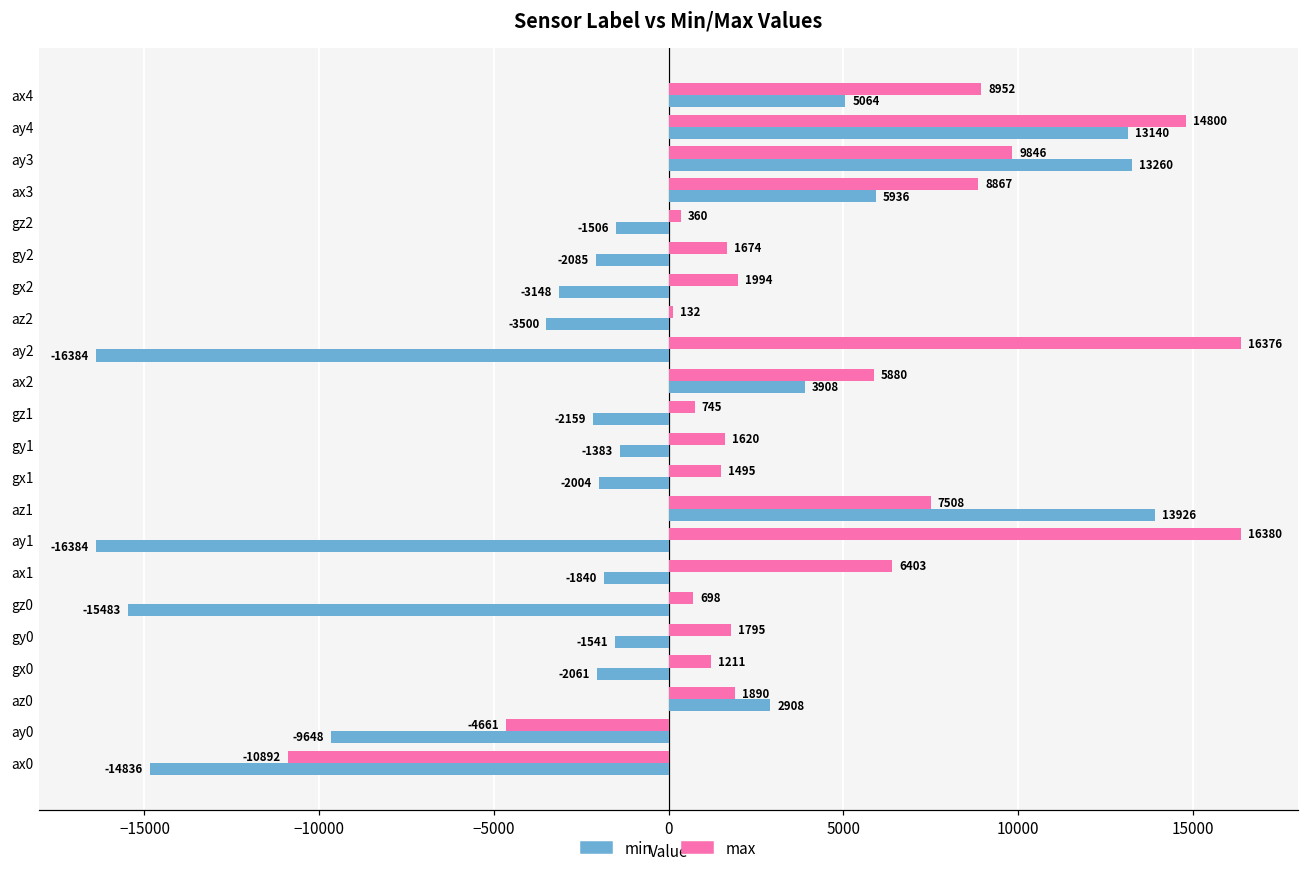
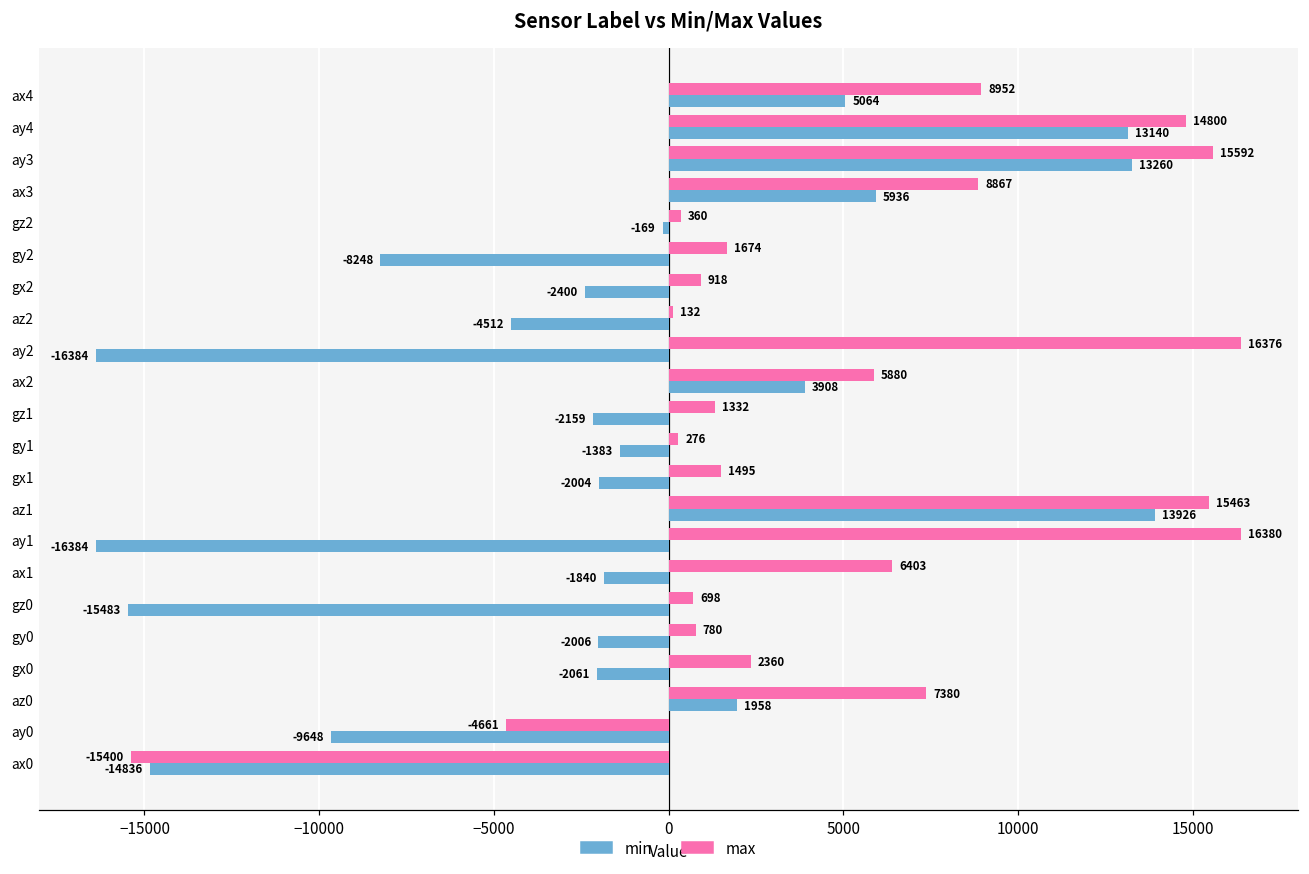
  {
    "min": {
      "ax4": 5064,
      "ay4": 13140,
      "ay3": 13260,
      "ax3": 5936,
-     "gz2": -1506,
-     "gy2": -2085,
-     "gx2": -3148,
-     "az2": -3500,
+     "gz2": -169,
+     "gy2": -8248,
+     "gx2": -2400,
+     "az2": -4512,
      "ay2": -16384,
      "ax2": 3908,
      "gz1": -2159,
      "gy1": -1383,
      "gx1": -2004,
      "az1": 13926,
      "ay1": -16384,
      "ax1": -1840,
      "gz0": -15483,
-     "gy0": -1541,
+     "gy0": -2006,
      "gx0": -2061,
-     "az0": 2908,
+     "az0": 1958,
      "ay0": -9648,
      "ax0": -14836
    },
    "max": {
      "ax4": 8952,
      "ay4": 14800,
-     "ay3": 9846,
+     "ay3": 15592,
      "ax3": 8867,
      "gz2": 360,
      "gy2": 1674,
-     "gx2": 1994,
+     "gx2": 918,
      "az2": 132,
      "ay2": 16376,
      "ax2": 5880,
-     "gz1": 745,
-     "gy1": 1620,
+     "gz1": 1332,
+     "gy1": 276,
      "gx1": 1495,
-     "az1": 7508,
+     "az1": 15463,
      "ay1": 16380,
      "ax1": 6403,
      "gz0": 698,
-     "gy0": 1795,
-     "gx0": 1211,
-     "az0": 1890,
+     "gy0": 780,
+     "gx0": 2360,
+     "az0": 7380,
      "ay0": -4661,
-     "ax0": -10892
+     "ax0": -15400
    }
  }
